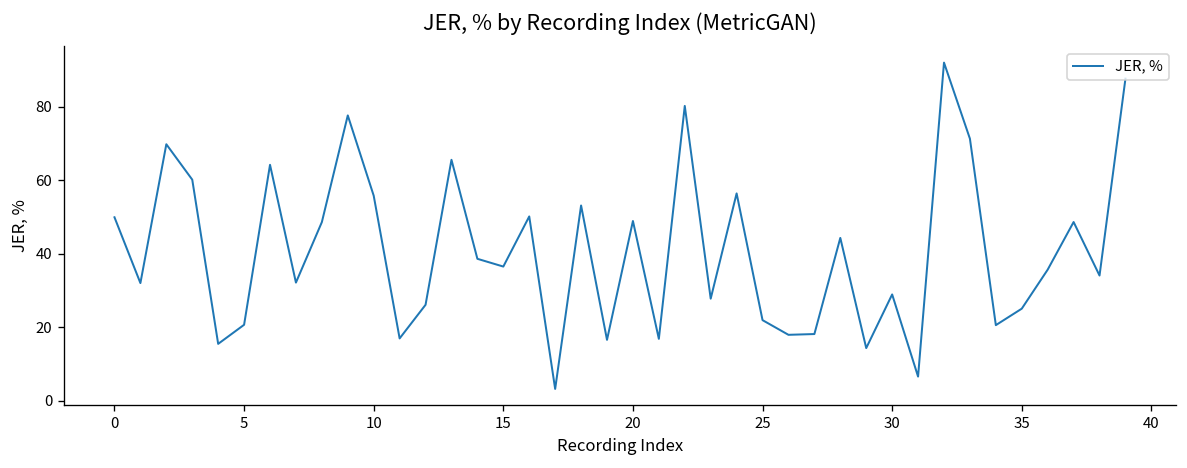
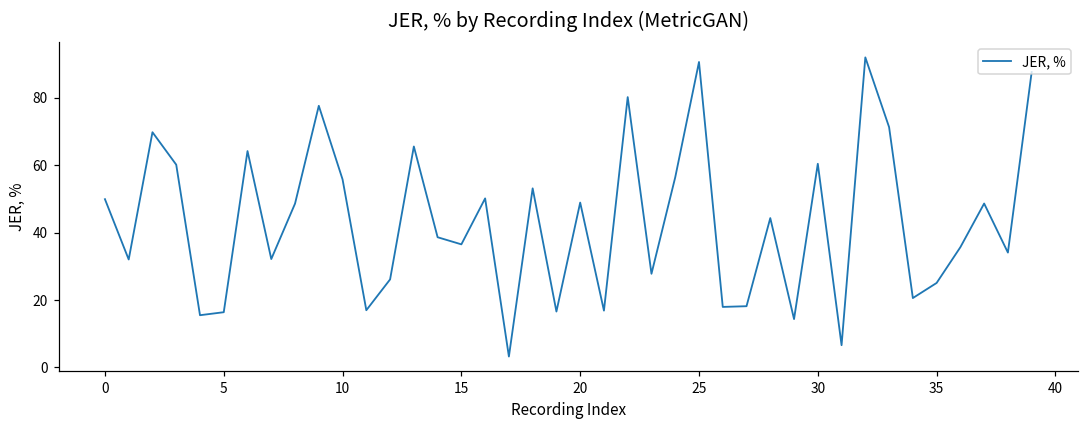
  {
    "0": 50,
-   "5": 21,
+   "5": 16,
    "10": 56,
    "15": 37,
    "20": 49,
-   "25": 22,
-   "30": 29,
+   "25": 91,
+   "30": 60,
    "35": 25
  }
